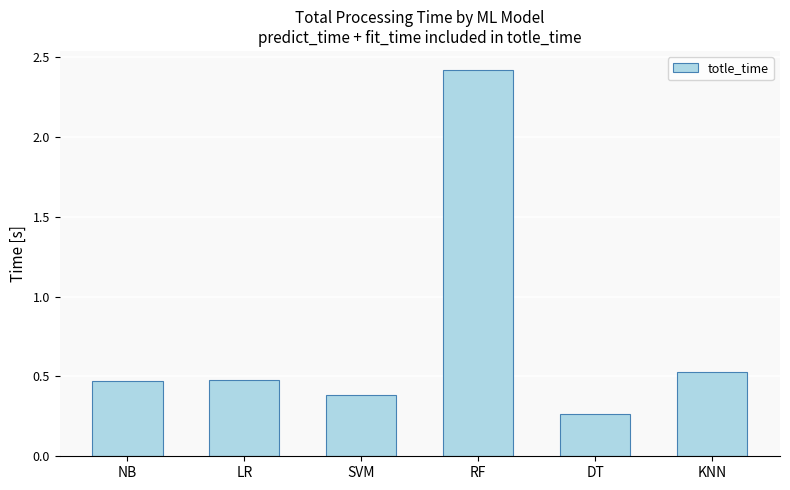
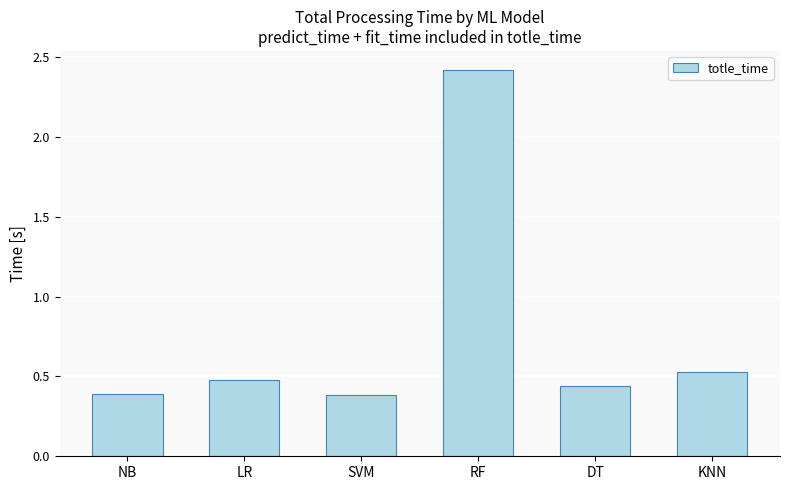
  {
-   "NB": 0.47,
+   "NB": 0.39,
    "LR": 0.48,
    "SVM": 0.38,
    "RF": 2.42,
-   "DT": 0.27,
+   "DT": 0.44,
    "KNN": 0.53
  }
